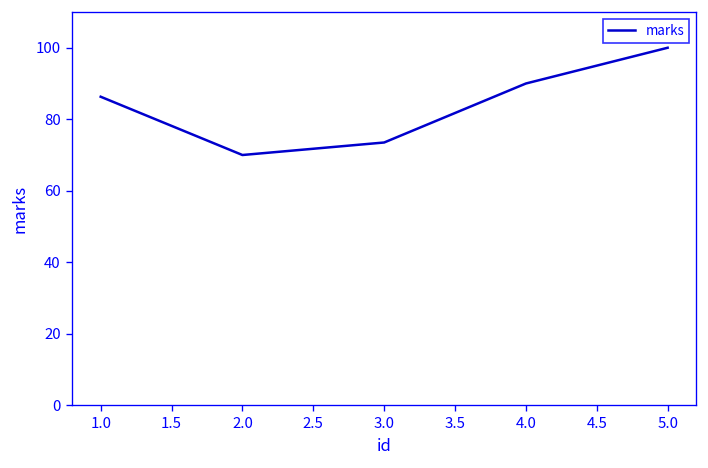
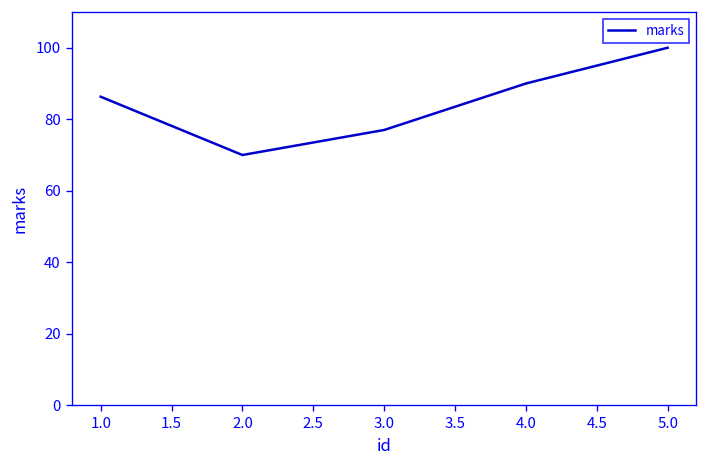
  {
    "1.0": 86,
    "2.0": 70,
-   "3.0": 74,
+   "3.0": 77,
    "4.0": 90,
    "5.0": 100
  }
